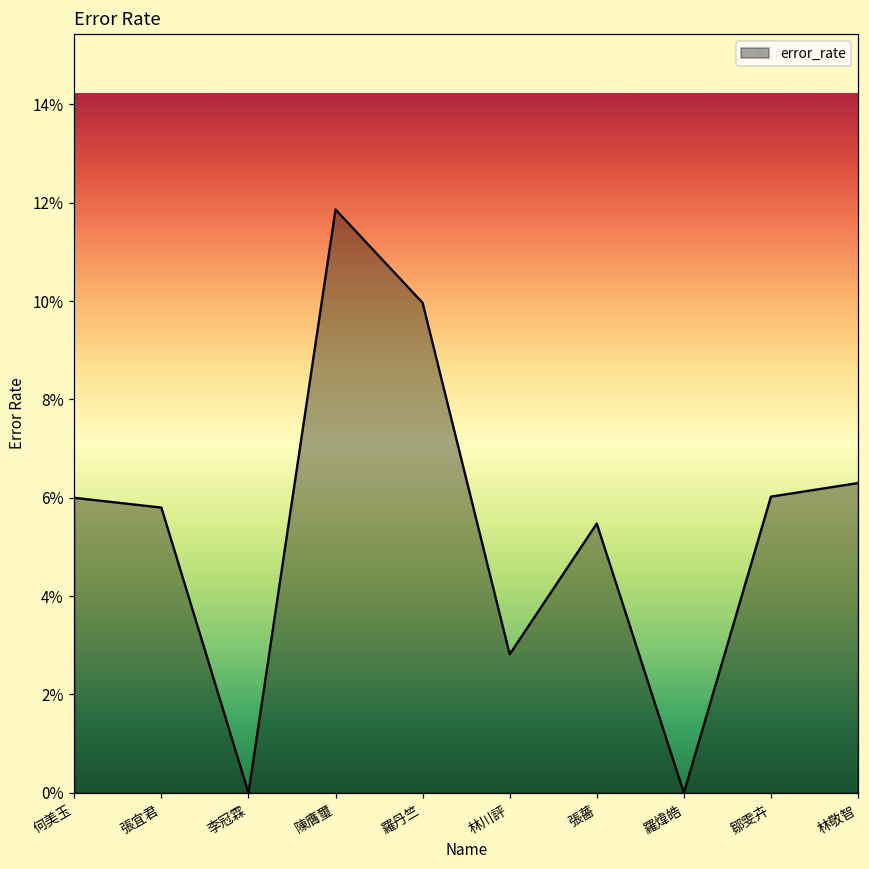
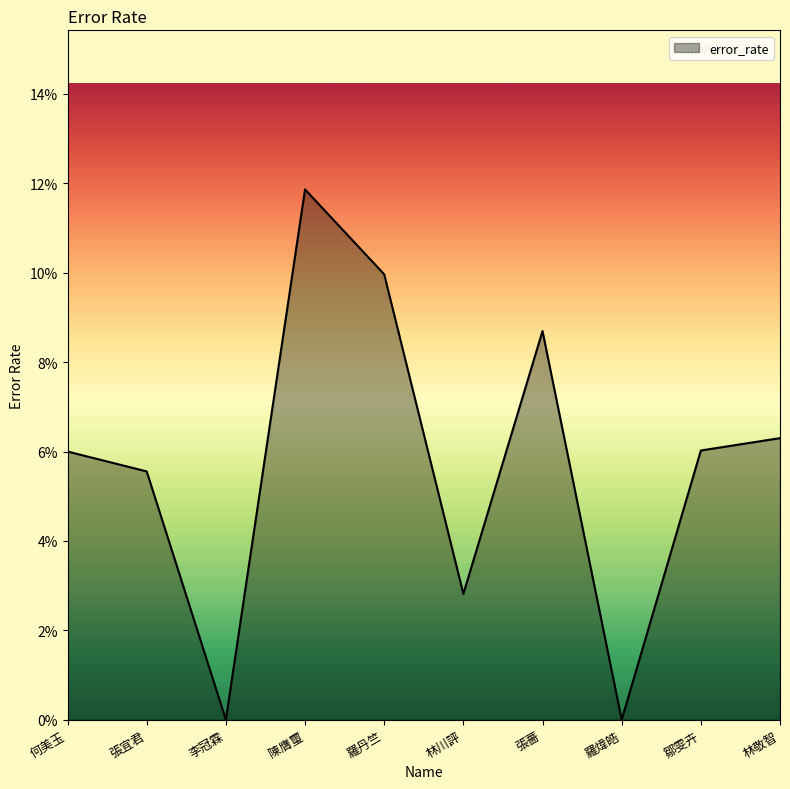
  {
    "何美玉": "6.0%",
-   "張宜君": "5.8%",
+   "張宜君": "5.6%",
    "李冠霖": "0.0%",
    "陳膺璽": "11.9%",
    "羅丹竺": "10.0%",
    "林川評": "2.8%",
-   "張薔": "5.5%",
+   "張薔": "8.7%",
    "羅煒皓": "0.0%",
    "鄒雯卉": "6.0%",
    "林敬智": "6.3%"
  }
